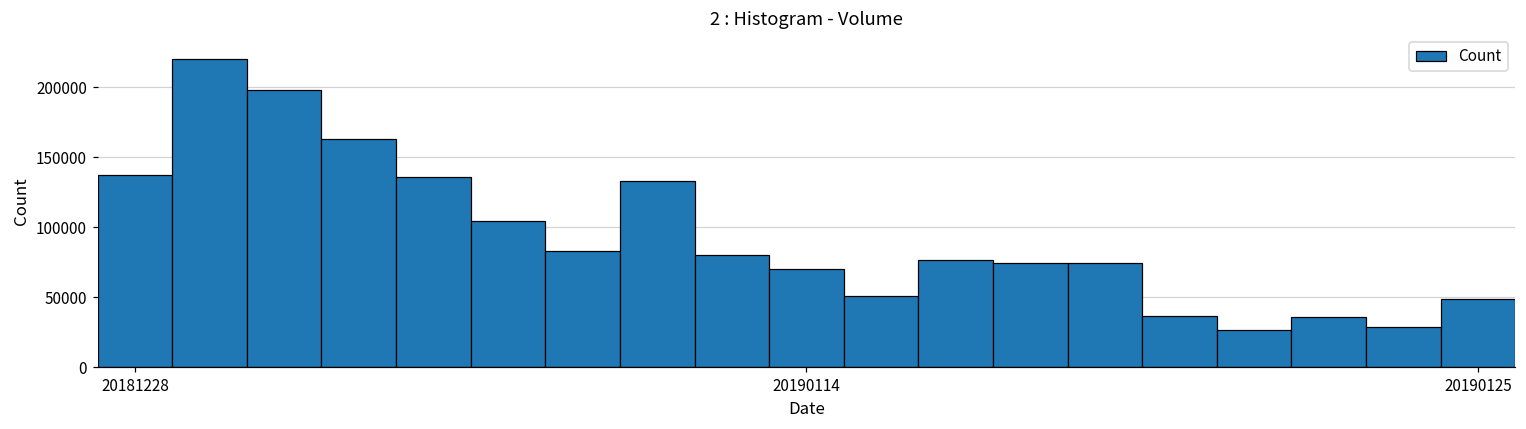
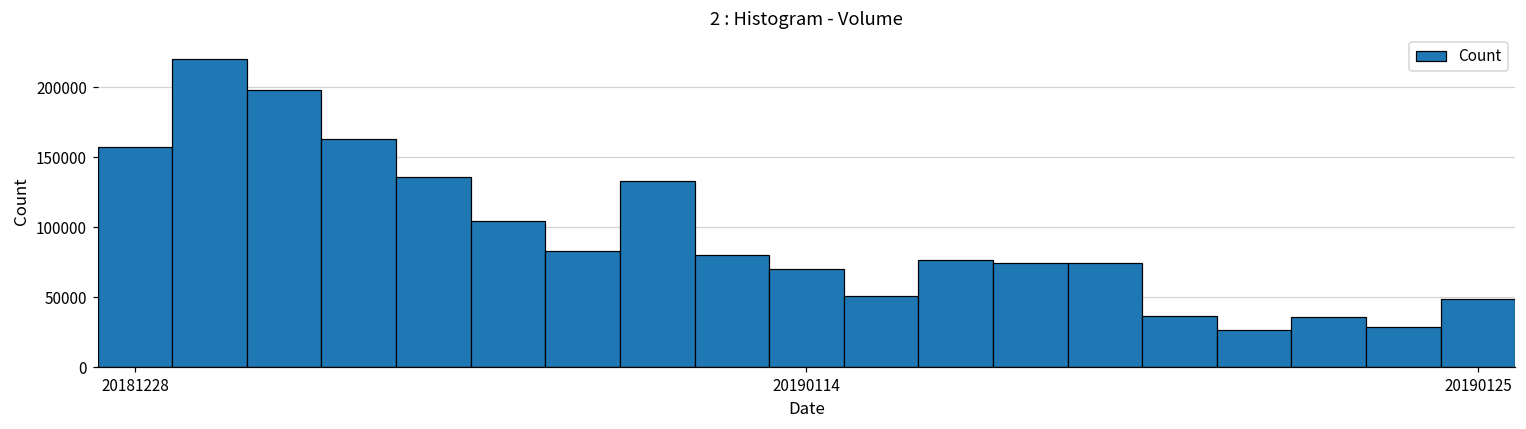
  {
-   "20181228": 137000,
+   "20181228": 157000,
    "20190114": 70000,
    "20190125": 48000
  }
